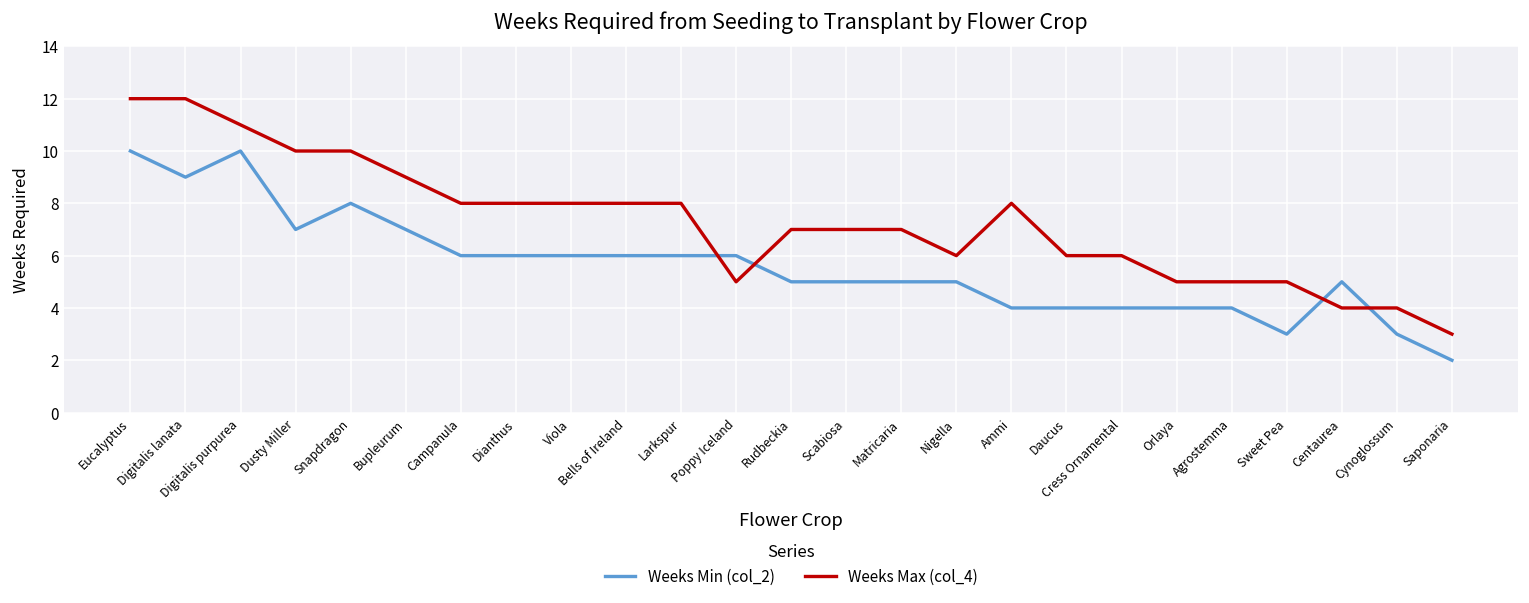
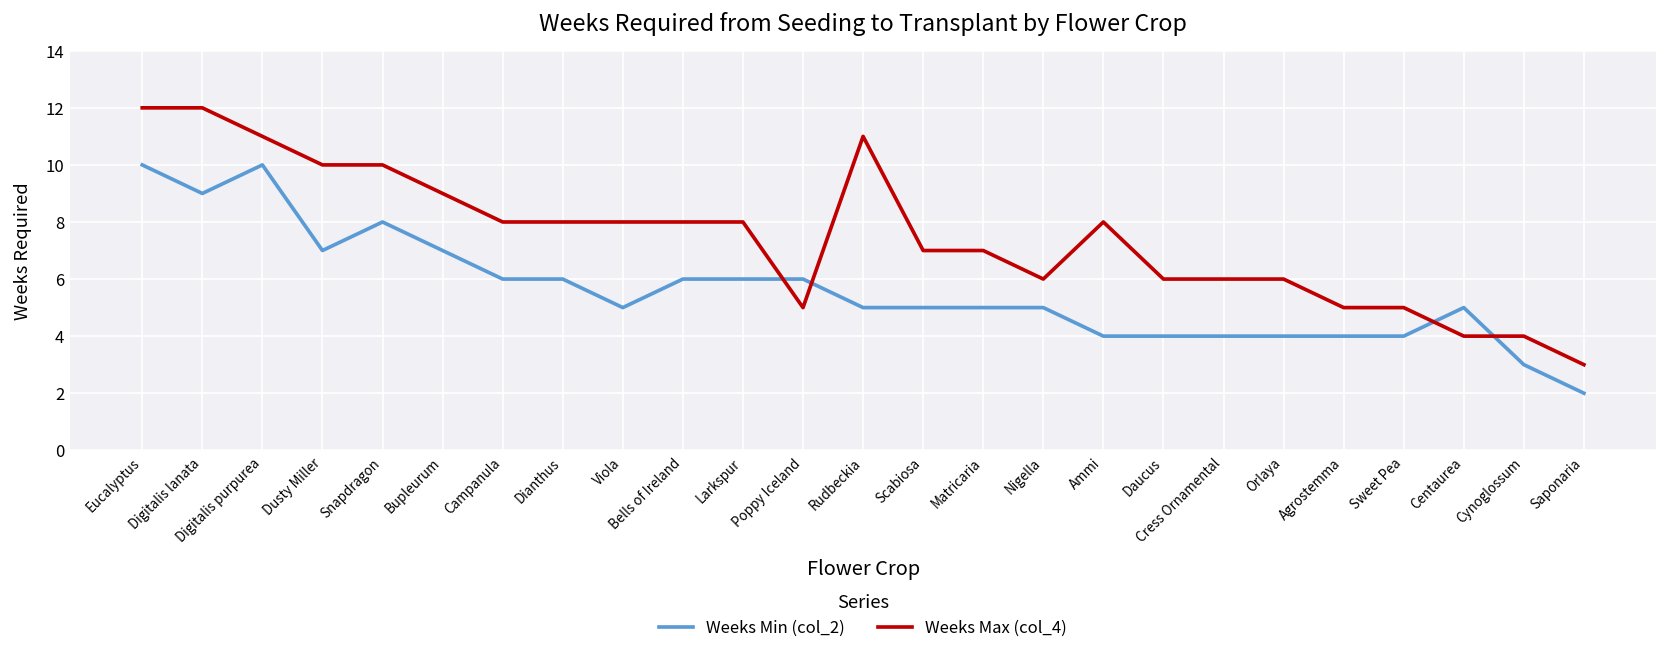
  {
    "Weeks Min (col_2)": {
      "Eucalyptus": 10,
      "Digitalis lanata": 9,
      "Digitalis purpurea": 10,
      "Dusty Miller": 7,
      "Snapdragon": 8,
      "Bupleurum": 7,
      "Campanula": 6,
      "Dianthus": 6,
-     "Viola": 6,
+     "Viola": 5,
      "Bells of Ireland": 6,
      "Larkspur": 6,
      "Poppy Iceland": 6,
      "Rudbeckia": 5,
      "Scabiosa": 5,
      "Matricaria": 5,
      "Nigella": 5,
      "Ammi": 4,
      "Daucus": 4,
      "Cress Ornamental": 4,
      "Orlaya": 4,
      "Agrostemma": 4,
-     "Sweet Pea": 3,
+     "Sweet Pea": 4,
      "Centaurea": 5,
      "Cynoglossum": 3,
      "Saponaria": 2
    },
    "Weeks Max (col_4)": {
      "Eucalyptus": 12,
      "Digitalis lanata": 12,
      "Digitalis purpurea": 11,
      "Dusty Miller": 10,
      "Snapdragon": 10,
      "Bupleurum": 9,
      "Campanula": 8,
      "Dianthus": 8,
      "Viola": 8,
      "Bells of Ireland": 8,
      "Larkspur": 8,
      "Poppy Iceland": 5,
-     "Rudbeckia": 7,
+     "Rudbeckia": 11,
      "Scabiosa": 7,
      "Matricaria": 7,
      "Nigella": 6,
      "Ammi": 8,
      "Daucus": 6,
      "Cress Ornamental": 6,
-     "Orlaya": 5,
+     "Orlaya": 6,
      "Agrostemma": 5,
      "Sweet Pea": 5,
      "Centaurea": 4,
      "Cynoglossum": 4,
      "Saponaria": 3
    }
  }
